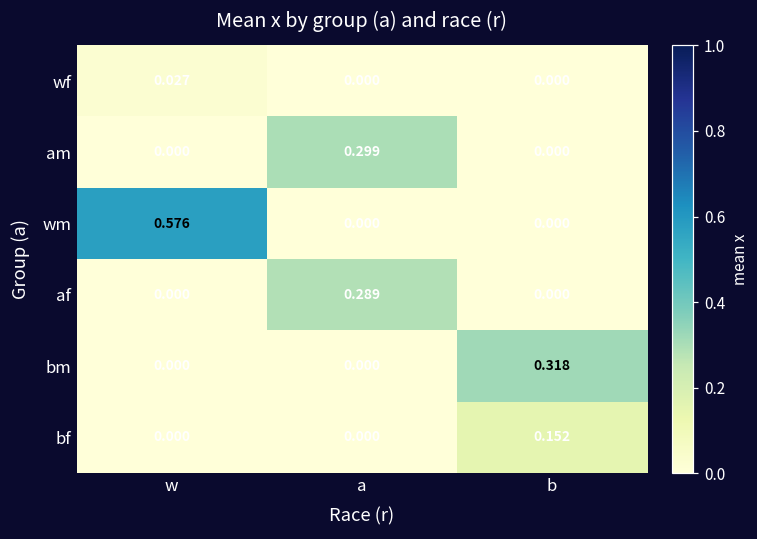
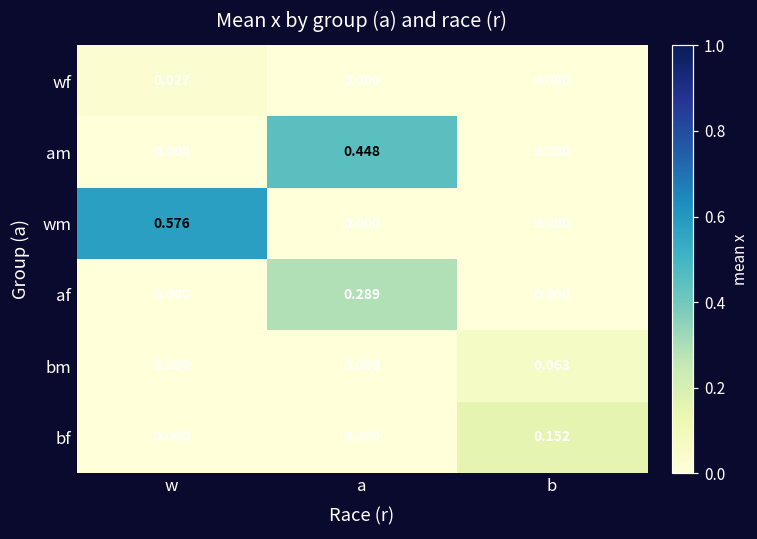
  {
    "am": {
-     "a": 0.299
+     "a": 0.448
    },
    "wm": {
      "w": 0.576
    },
    "af": {
      "a": 0.289
    },
    "bm": {
-     "b": 0.318
+     "b": 0.063
    },
    "bf": {
      "b": 0.152
    }
  }
